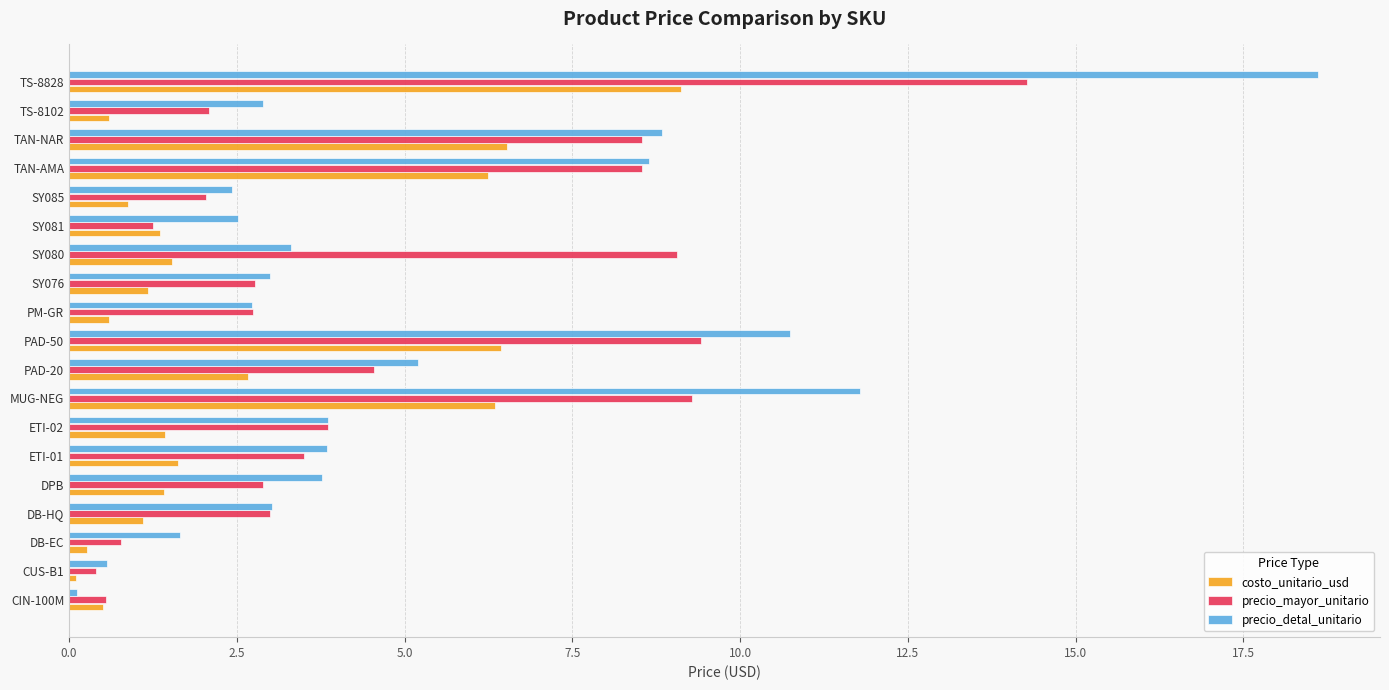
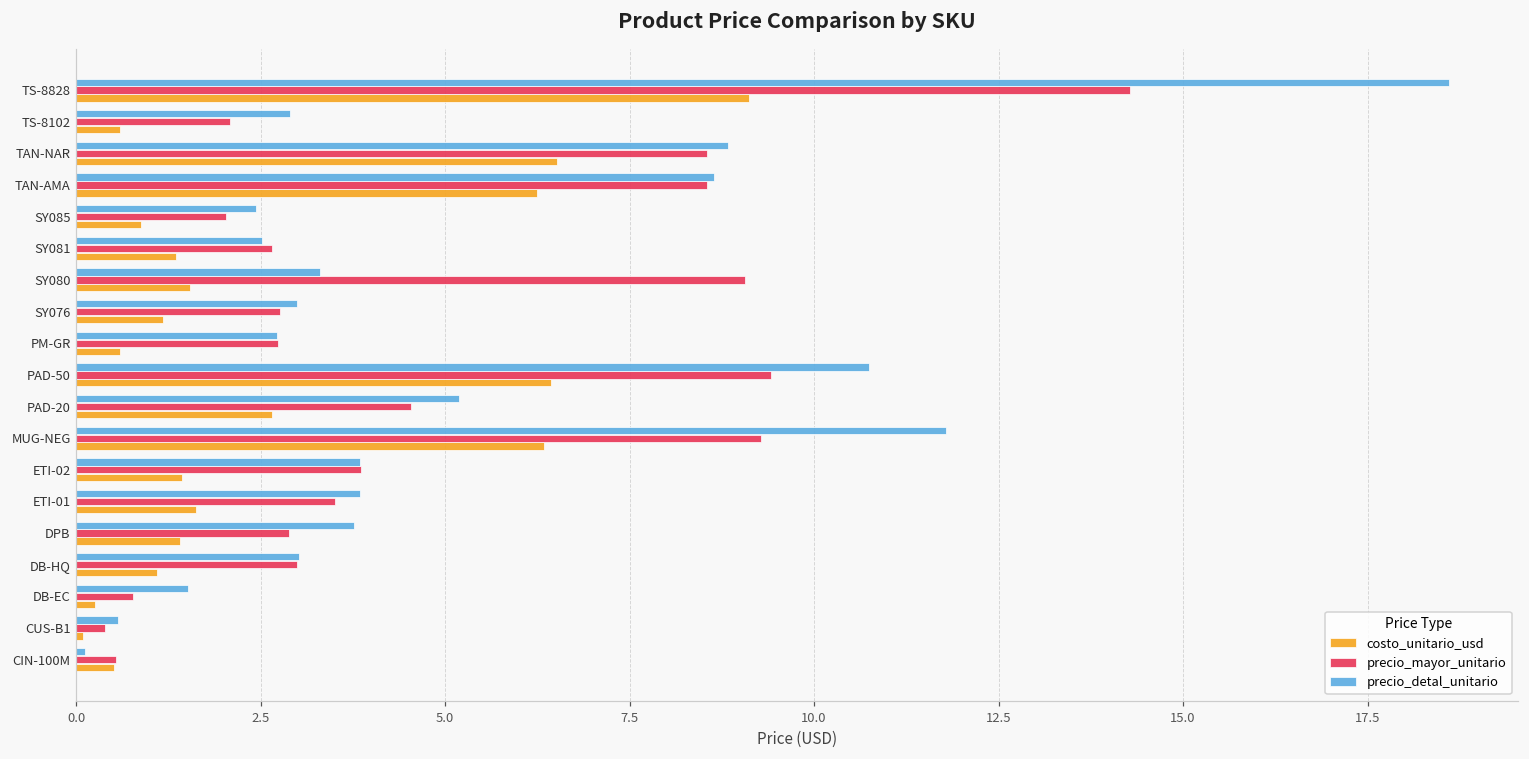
  {
    "costo_unitario_usd": {
      "TS-8828": 9.1,
      "TS-8102": 0.6,
      "TAN-NAR": 6.5,
      "TAN-AMA": 6.3,
      "SY085": 0.9,
      "SY081": 1.4,
      "SY080": 1.5,
      "SY076": 1.2,
      "PM-GR": 0.6,
      "PAD-50": 6.4,
      "PAD-20": 2.7,
      "MUG-NEG": 6.3,
      "ETI-02": 1.4,
      "ETI-01": 1.6,
      "DPB": 1.4,
      "DB-HQ": 1.1,
      "DB-EC": 0.3,
      "CUS-B1": 0.1,
      "CIN-100M": 0.5
    },
    "precio_mayor_unitario": {
      "TS-8828": 14.3,
      "TS-8102": 2.1,
      "TAN-NAR": 8.5,
      "TAN-AMA": 8.5,
      "SY085": 2.0,
-     "SY081": 1.2,
+     "SY081": 2.7,
      "SY080": 9.1,
      "SY076": 2.8,
      "PM-GR": 2.7,
      "PAD-50": 9.4,
      "PAD-20": 4.5,
      "MUG-NEG": 9.3,
      "ETI-02": 3.9,
      "ETI-01": 3.5,
      "DPB": 2.9,
      "DB-HQ": 3.0,
      "DB-EC": 0.8,
      "CUS-B1": 0.4,
      "CIN-100M": 0.5
    },
    "precio_detal_unitario": {
      "TS-8828": 18.6,
      "TS-8102": 2.9,
      "TAN-NAR": 8.8,
      "TAN-AMA": 8.6,
      "SY085": 2.4,
      "SY081": 2.5,
      "SY080": 3.3,
      "SY076": 3.0,
      "PM-GR": 2.7,
      "PAD-50": 10.7,
      "PAD-20": 5.2,
      "MUG-NEG": 11.8,
      "ETI-02": 3.9,
      "ETI-01": 3.8,
      "DPB": 3.8,
      "DB-HQ": 3.0,
-     "DB-EC": 1.7,
+     "DB-EC": 1.5,
      "CUS-B1": 0.6,
      "CIN-100M": 0.1
    }
  }
